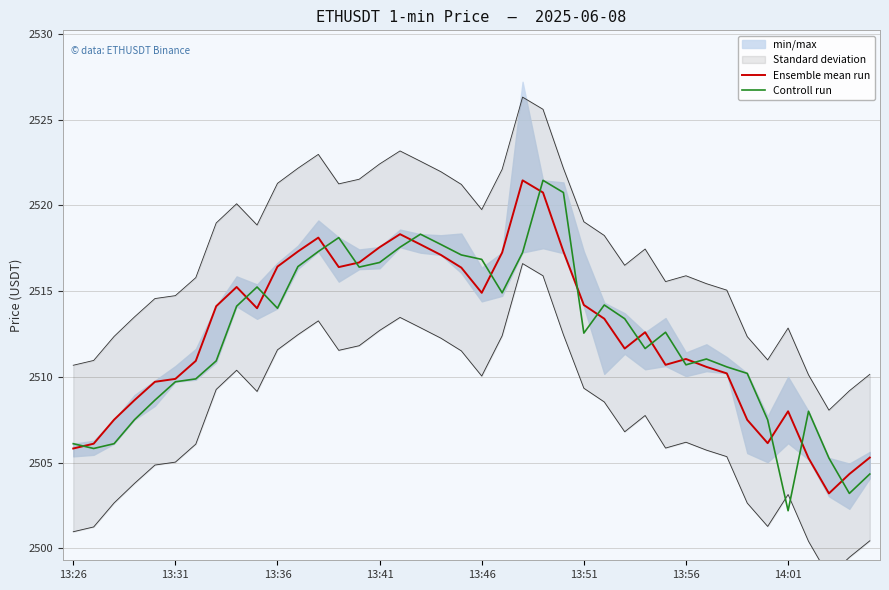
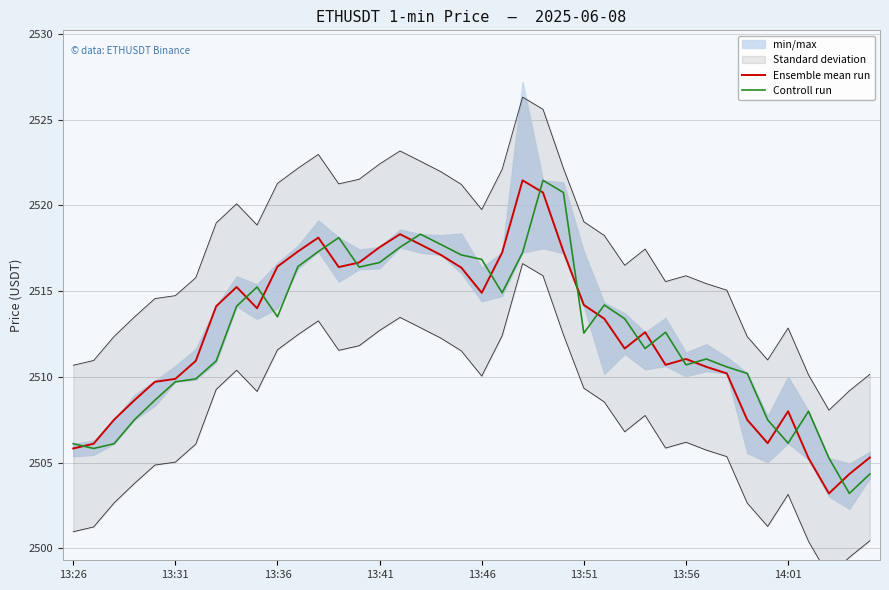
  {
    "Ensemble mean run": {
      "13:26": 2505.8,
      "13:31": 2509.9,
      "13:36": 2516.4,
      "13:46": 2514.9,
      "13:51": 2514.2,
      "13:56": 2511.0,
      "14:01": 2508.0
    },
    "Controll run": {
      "13:31": 2509.7,
-     "13:36": 2514.0,
+     "13:36": 2513.5,
      "13:41": 2516.7,
      "13:46": 2516.9,
      "13:51": 2512.6,
      "13:56": 2510.7,
-     "14:01": 2502.2
+     "14:01": 2506.1
    }
  }
